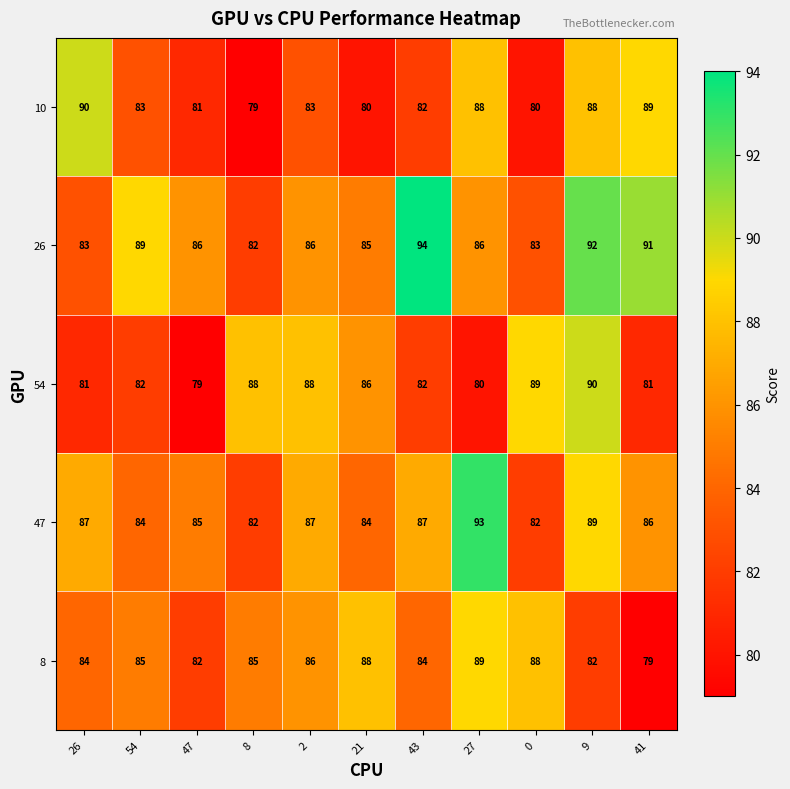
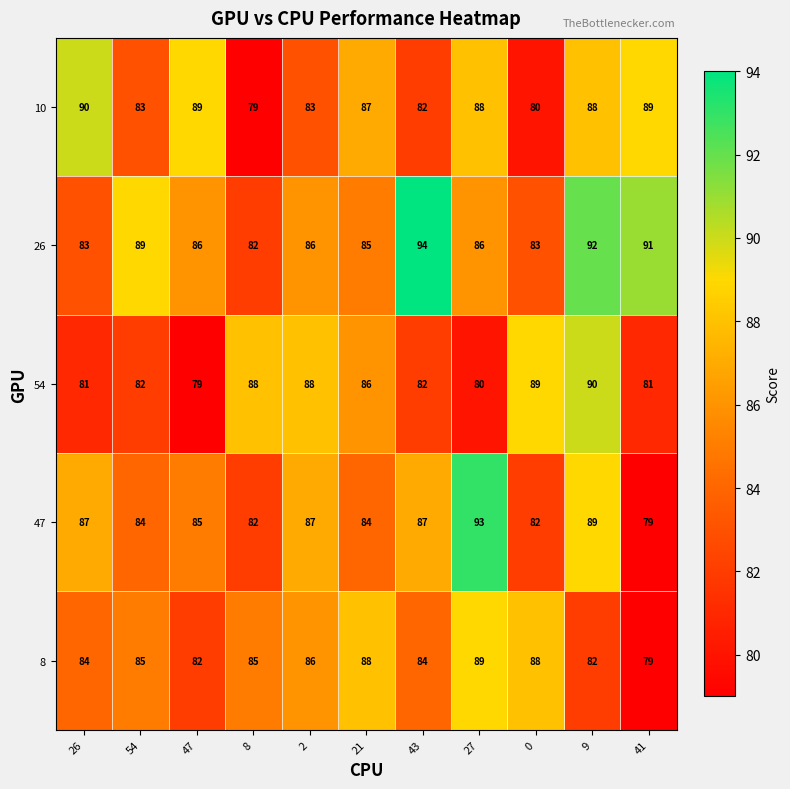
  {
    "10": {
      "26": 90,
      "54": 83,
-     "47": 81,
+     "47": 89,
      "8": 79,
      "2": 83,
-     "21": 80,
+     "21": 87,
      "43": 82,
      "27": 88,
      "0": 80,
      "9": 88,
      "41": 89
    },
    "26": {
      "26": 83,
      "54": 89,
      "47": 86,
      "8": 82,
      "2": 86,
      "21": 85,
      "43": 94,
      "27": 86,
      "0": 83,
      "9": 92,
      "41": 91
    },
    "54": {
      "26": 81,
      "54": 82,
      "47": 79,
      "8": 88,
      "2": 88,
      "21": 86,
      "43": 82,
      "27": 80,
      "0": 89,
      "9": 90,
      "41": 81
    },
    "47": {
      "26": 87,
      "54": 84,
      "47": 85,
      "8": 82,
      "2": 87,
      "21": 84,
      "43": 87,
      "27": 93,
      "0": 82,
      "9": 89,
-     "41": 86
+     "41": 79
    },
    "8": {
      "26": 84,
      "54": 85,
      "47": 82,
      "8": 85,
      "2": 86,
      "21": 88,
      "43": 84,
      "27": 89,
      "0": 88,
      "9": 82,
      "41": 79
    }
  }
